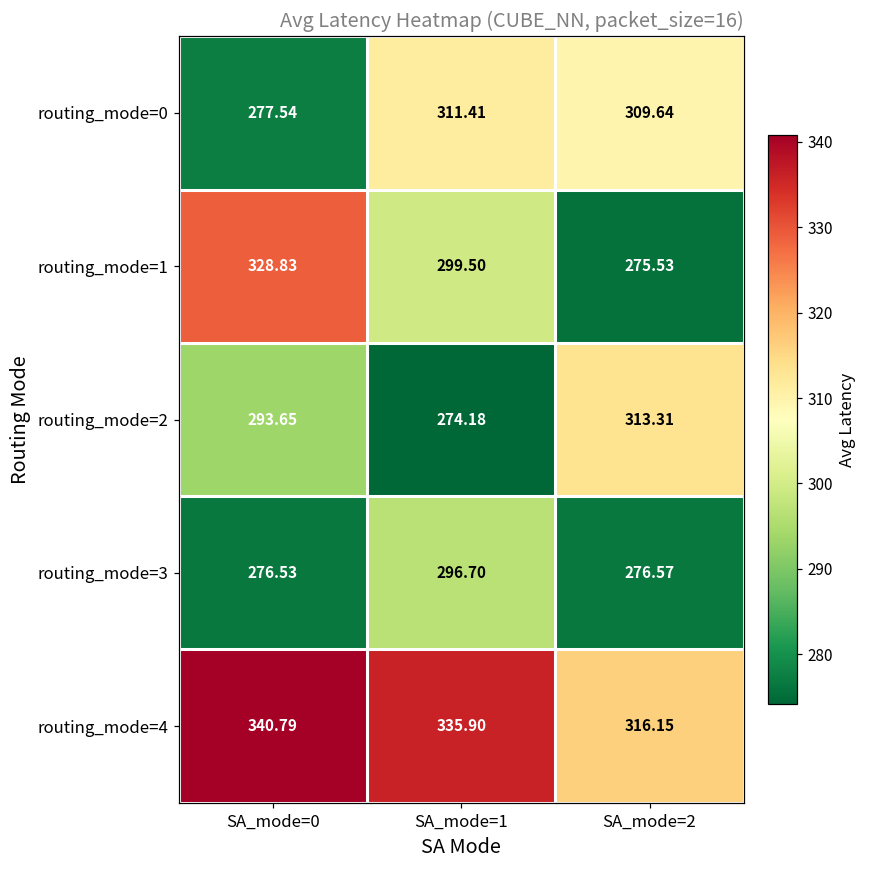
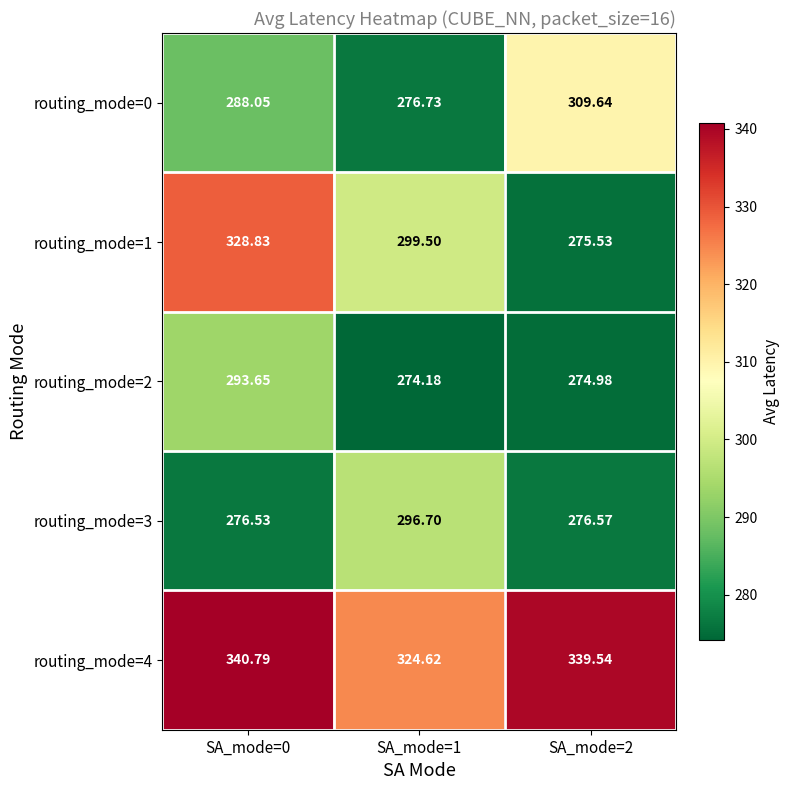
  {
    "routing_mode=0": {
-     "SA_mode=0": 277.54,
-     "SA_mode=1": 311.41,
+     "SA_mode=0": 288.05,
+     "SA_mode=1": 276.73,
      "SA_mode=2": 309.64
    },
    "routing_mode=1": {
      "SA_mode=0": 328.83,
      "SA_mode=1": 299.50,
      "SA_mode=2": 275.53
    },
    "routing_mode=2": {
      "SA_mode=0": 293.65,
      "SA_mode=1": 274.18,
-     "SA_mode=2": 313.31
+     "SA_mode=2": 274.98
    },
    "routing_mode=3": {
      "SA_mode=0": 276.53,
      "SA_mode=1": 296.70,
      "SA_mode=2": 276.57
    },
    "routing_mode=4": {
      "SA_mode=0": 340.79,
-     "SA_mode=1": 335.90,
-     "SA_mode=2": 316.15
+     "SA_mode=1": 324.62,
+     "SA_mode=2": 339.54
    }
  }
